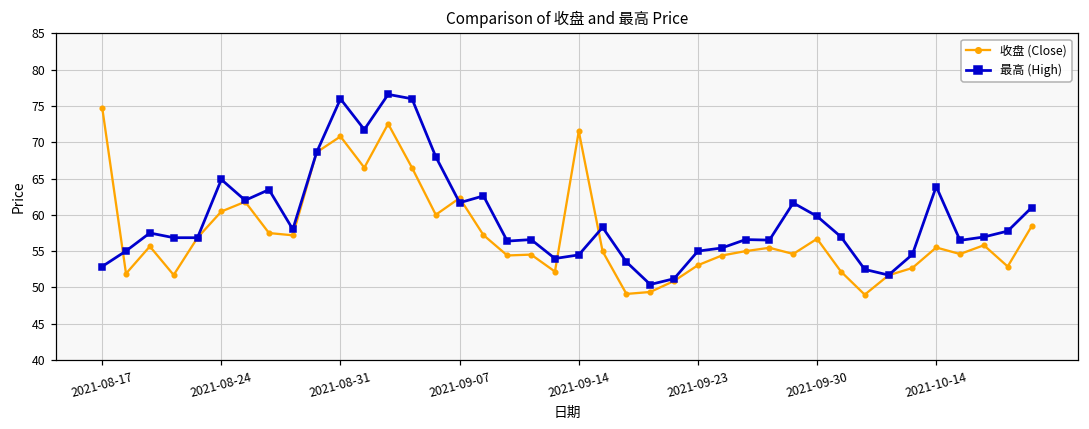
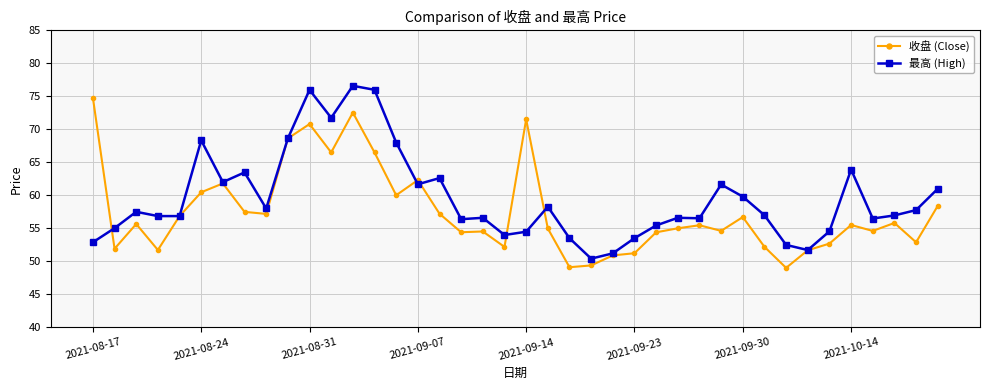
  {
    "收盘 (Close)": {
      "2021-08-17": 75,
      "2021-08-24": 60,
      "2021-08-31": 71,
      "2021-09-07": 62,
      "2021-09-14": 72,
-     "2021-09-23": 53,
+     "2021-09-23": 51,
      "2021-09-30": 57,
      "2021-10-14": 56
    },
    "最高 (High)": {
      "2021-08-17": 53,
-     "2021-08-24": 65,
+     "2021-08-24": 68,
      "2021-08-31": 76,
      "2021-09-07": 62,
      "2021-09-14": 54,
-     "2021-09-23": 55,
+     "2021-09-23": 54,
      "2021-09-30": 60,
      "2021-10-14": 64
    }
  }
